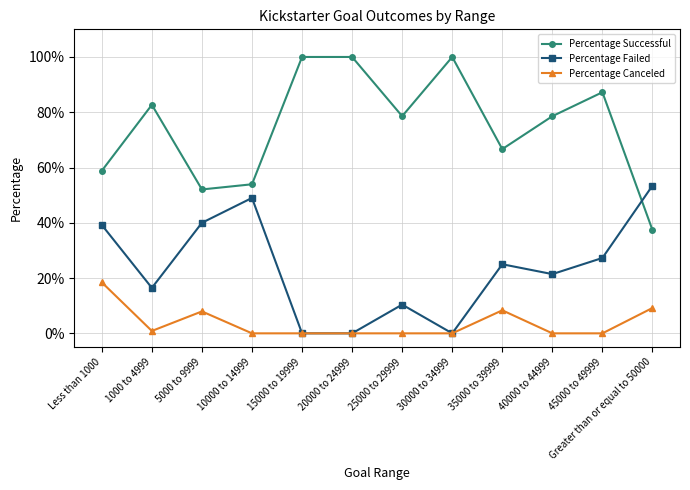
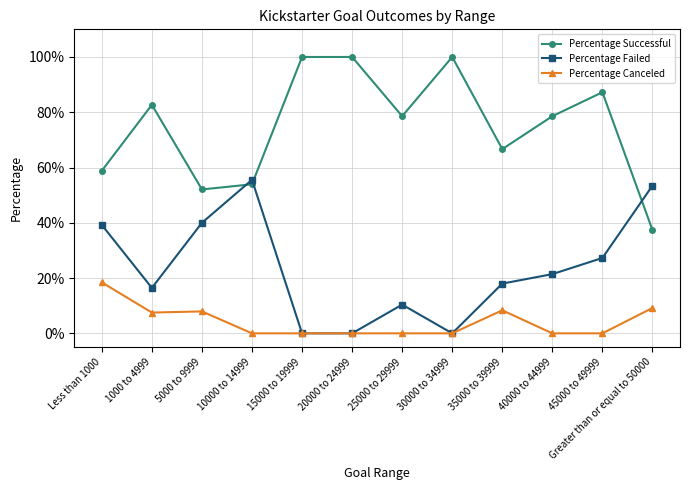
  {
    "Percentage Successful": {
      "Less than 1000": "59%",
      "1000 to 4999": "83%",
      "5000 to 9999": "52%",
      "10000 to 14999": "54%",
      "15000 to 19999": "100%",
      "20000 to 24999": "100%",
      "25000 to 29999": "79%",
      "30000 to 34999": "100%",
      "35000 to 39999": "67%",
      "40000 to 44999": "79%",
      "45000 to 49999": "87%",
      "Greater than or equal to 50000": "37%"
    },
    "Percentage Failed": {
      "Less than 1000": "39%",
      "1000 to 4999": "16%",
      "5000 to 9999": "40%",
-     "10000 to 14999": "49%",
+     "10000 to 14999": "56%",
      "25000 to 29999": "10%",
-     "35000 to 39999": "25%",
+     "35000 to 39999": "18%",
      "40000 to 44999": "21%",
      "45000 to 49999": "27%",
      "Greater than or equal to 50000": "53%"
    },
    "Percentage Canceled": {
      "Less than 1000": "18%",
-     "1000 to 4999": "1%",
+     "1000 to 4999": "8%",
      "5000 to 9999": "8%",
      "10000 to 14999": "0%",
      "25000 to 29999": "0%",
      "35000 to 39999": "8%",
      "40000 to 44999": "0%",
      "45000 to 49999": "0%",
      "Greater than or equal to 50000": "9%"
    }
  }
